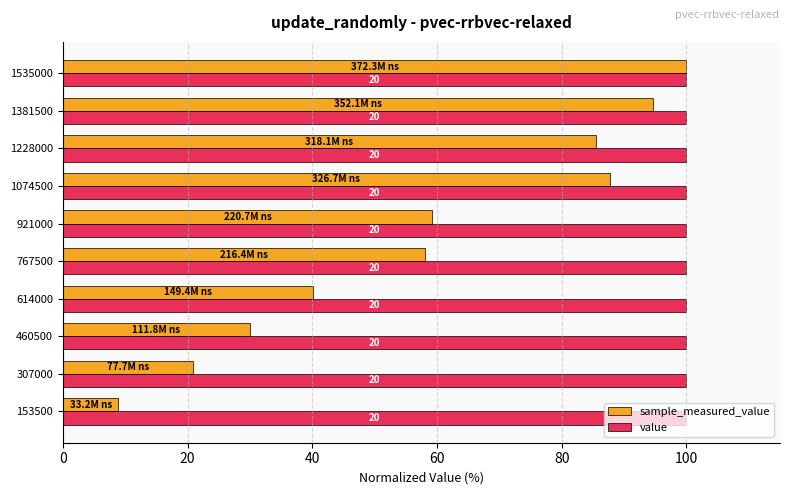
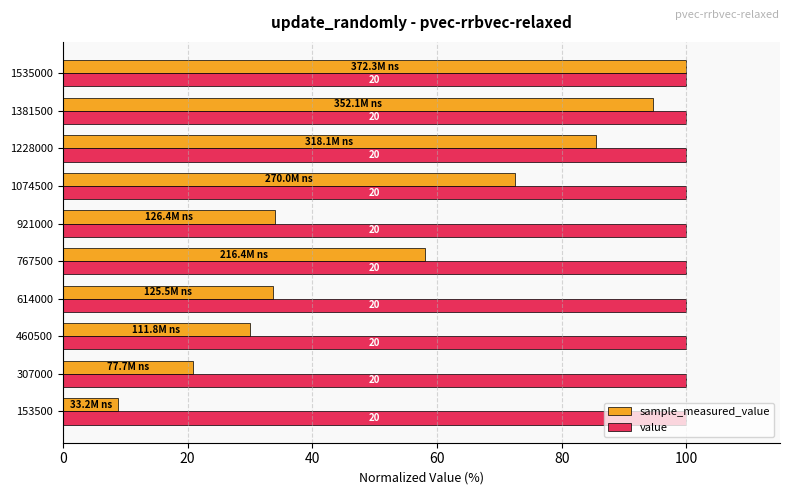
  {
    "sample_measured_value": {
-     "1074500": "326.7M",
-     "921000": "220.7M",
-     "614000": "149.4M"
+     "1074500": "270.0M",
+     "921000": "126.4M",
+     "614000": "125.5M"
    }
  }
